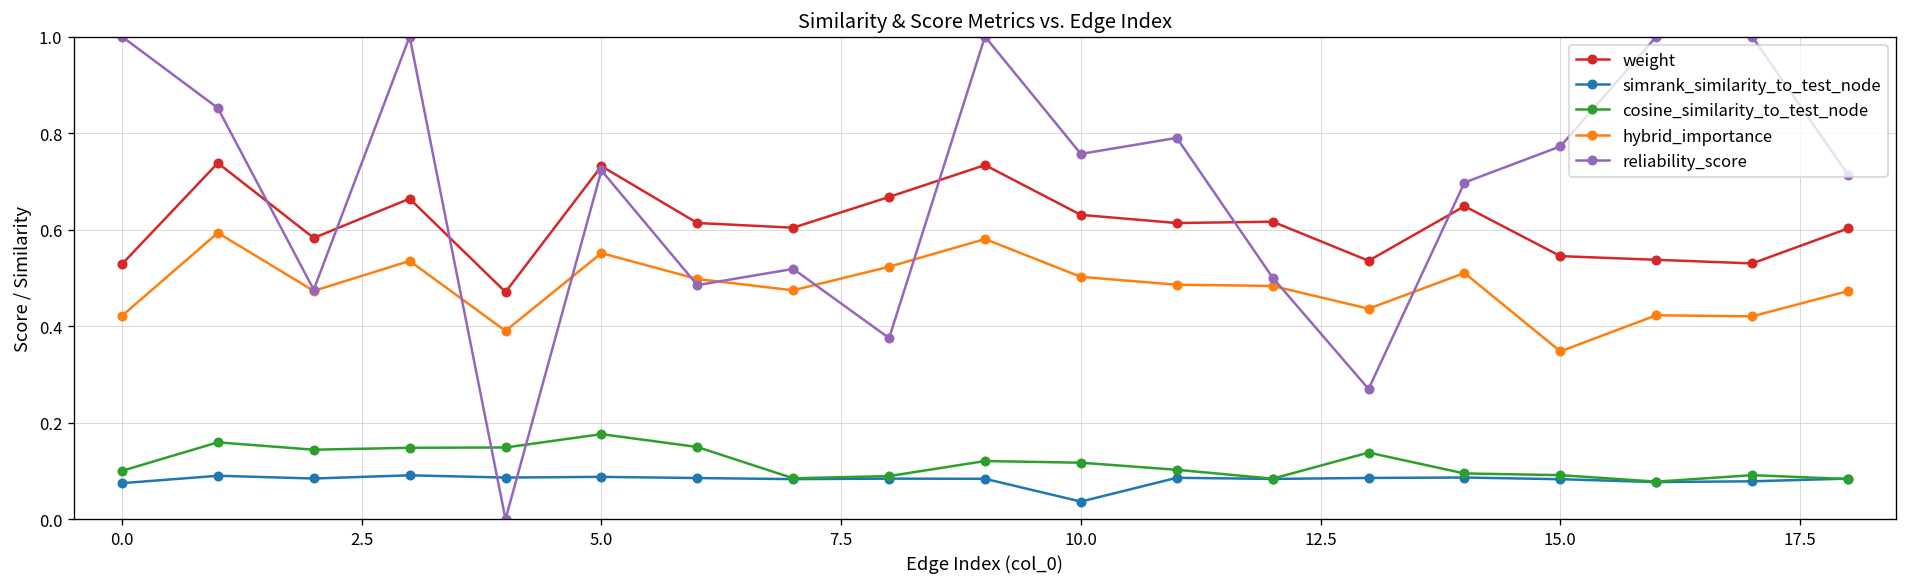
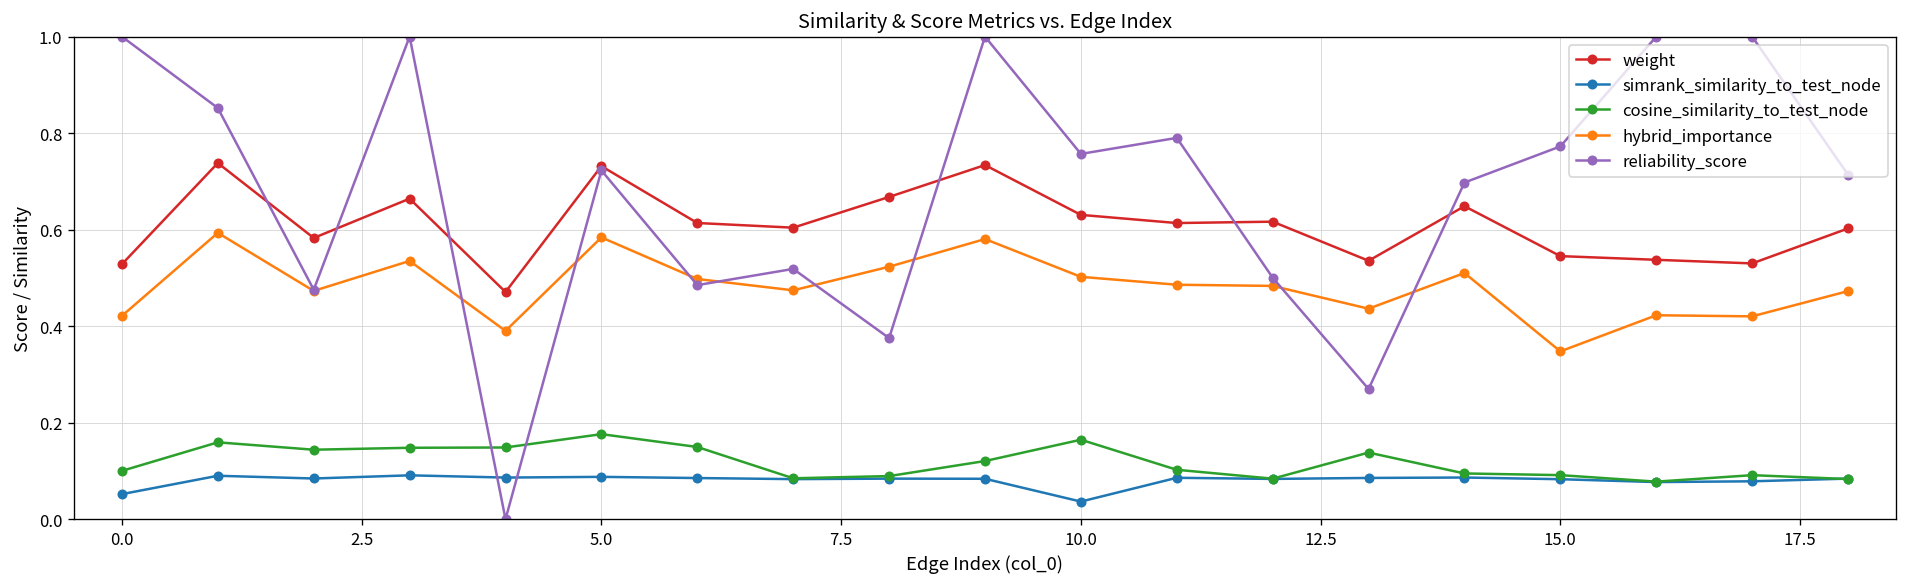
  {
    "weight": {
      "0.0": 0.53,
      "5.0": 0.73,
      "10.0": 0.63,
      "15.0": 0.55
    },
    "simrank_similarity_to_test_node": {
-     "0.0": 0.07,
+     "0.0": 0.05,
      "5.0": 0.09,
      "10.0": 0.04,
      "15.0": 0.08
    },
    "cosine_similarity_to_test_node": {
      "0.0": 0.10,
      "5.0": 0.18,
-     "10.0": 0.12,
+     "10.0": 0.16,
      "15.0": 0.09
    },
    "hybrid_importance": {
      "0.0": 0.42,
-     "5.0": 0.55,
+     "5.0": 0.58,
      "10.0": 0.50,
      "15.0": 0.35
    },
    "reliability_score": {
      "0.0": 1.00,
      "5.0": 0.72,
      "10.0": 0.76,
      "15.0": 0.77
    }
  }
